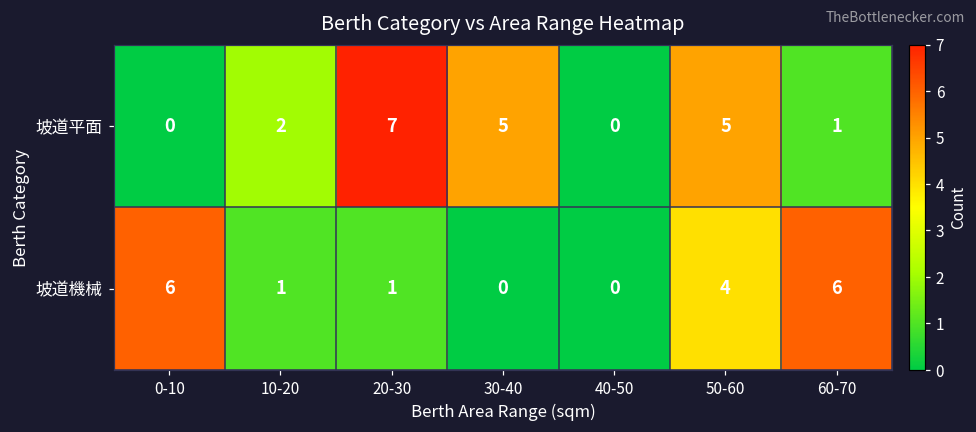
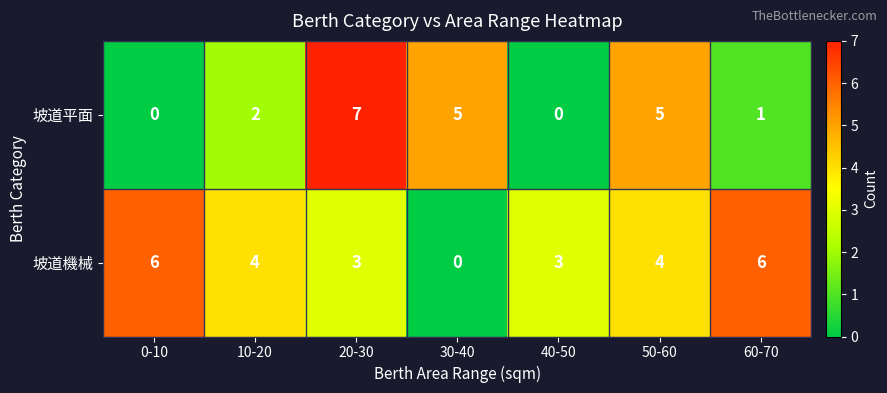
  {
    "坡道平面": {
      "0-10": 0,
      "10-20": 2,
      "20-30": 7,
      "30-40": 5,
      "40-50": 0,
      "50-60": 5,
      "60-70": 1
    },
    "坡道機械": {
      "0-10": 6,
-     "10-20": 1,
-     "20-30": 1,
+     "10-20": 4,
+     "20-30": 3,
      "30-40": 0,
-     "40-50": 0,
+     "40-50": 3,
      "50-60": 4,
      "60-70": 6
    }
  }
